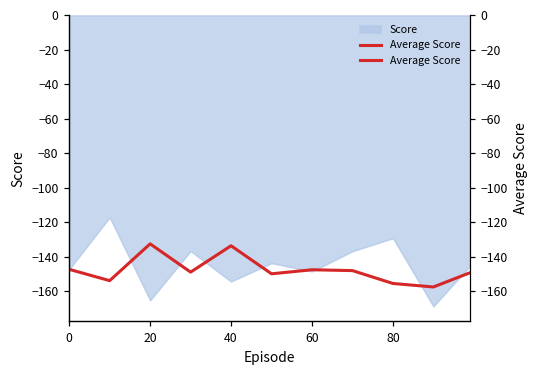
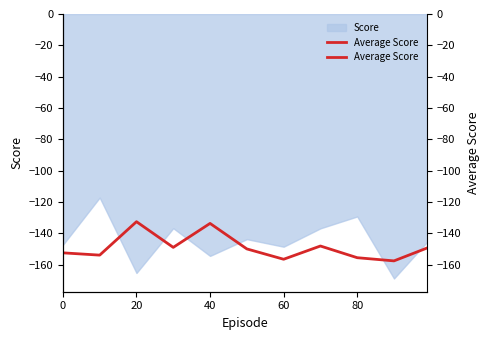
  {
    "Average Score": {
-     "0": -147,
+     "0": -152,
      "20": -133,
      "40": -134,
-     "60": -148,
+     "60": -156,
      "80": -156
    }
  }
